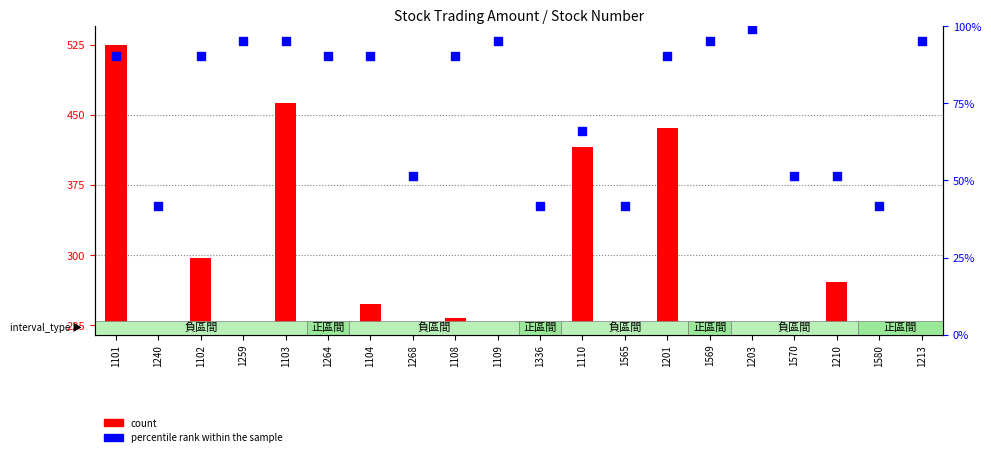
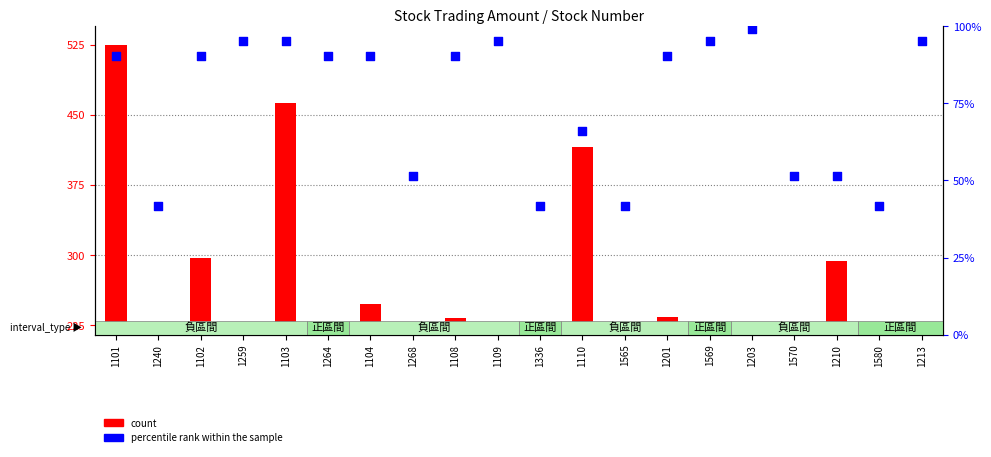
  {
    "count": {
      "1101": 530,
      "1102": 300,
      "1103": 460,
      "1104": 250,
      "1108": 230,
      "1110": 420,
-     "1201": 440,
-     "1210": 270
+     "1201": 230,
+     "1210": 290
    }
  }
